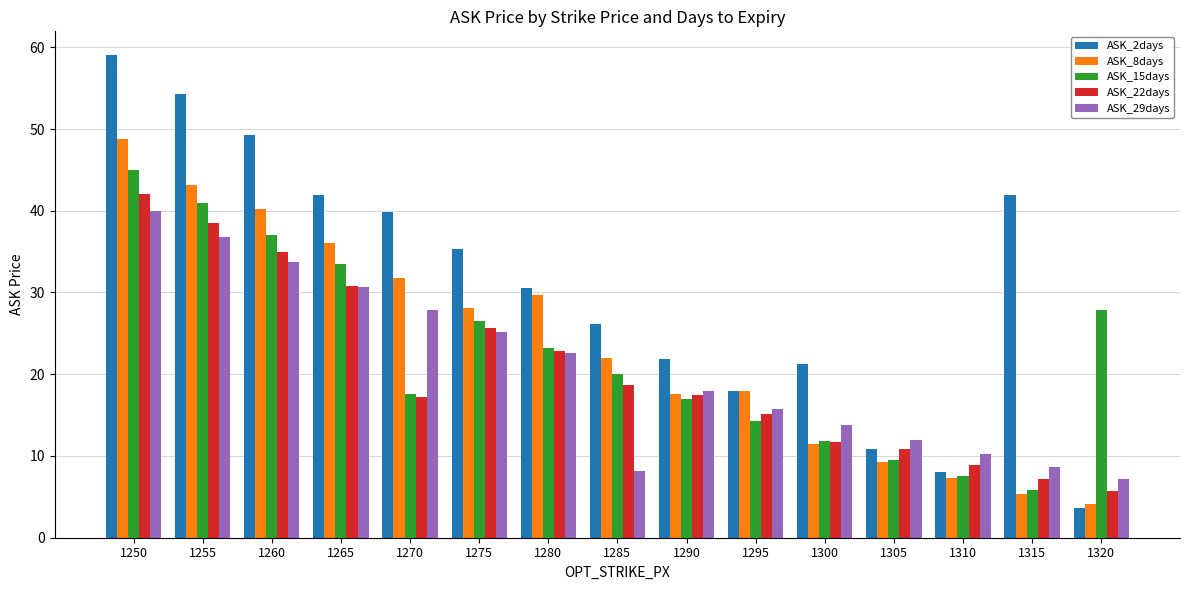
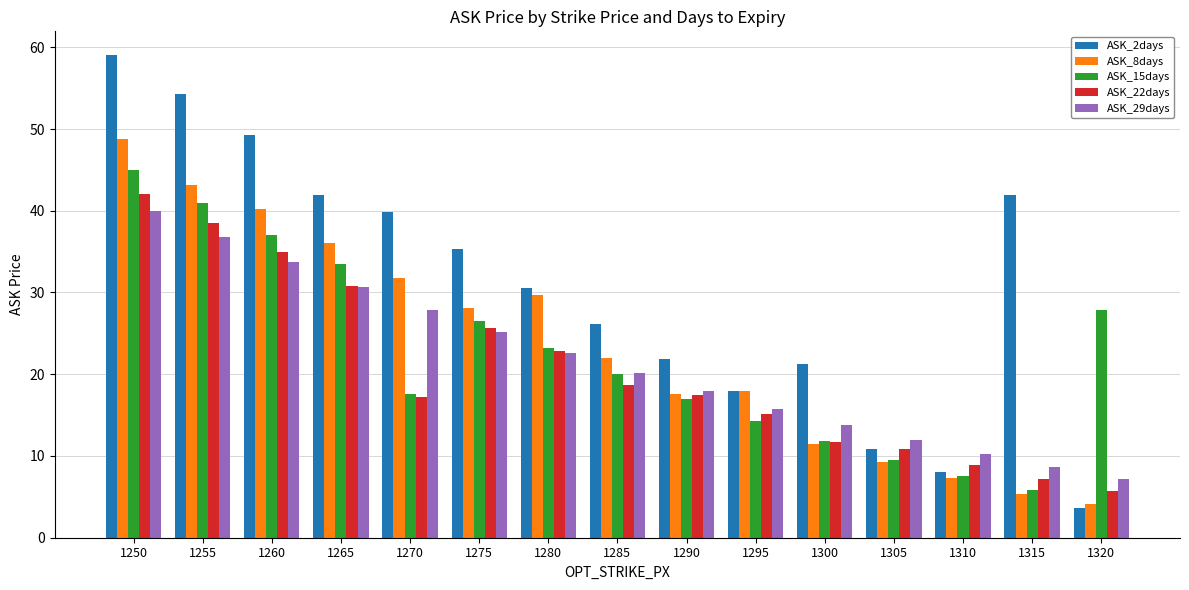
  {
    "ASK_2days": {
      "1250": 59,
      "1255": 54,
      "1260": 49,
      "1265": 42,
      "1270": 40,
      "1275": 35,
      "1280": 31,
      "1285": 26,
      "1290": 22,
      "1295": 18,
      "1300": 21,
      "1305": 11,
      "1310": 8,
      "1315": 42,
      "1320": 4
    },
    "ASK_8days": {
      "1250": 49,
      "1255": 43,
      "1260": 40,
      "1265": 36,
      "1270": 32,
      "1275": 28,
      "1280": 30,
      "1285": 22,
      "1290": 18,
      "1295": 18,
      "1300": 12,
      "1305": 9,
      "1310": 7,
      "1315": 5,
      "1320": 4
    },
    "ASK_15days": {
      "1250": 45,
      "1255": 41,
      "1260": 37,
      "1265": 34,
      "1270": 18,
      "1275": 27,
      "1280": 23,
      "1285": 20,
      "1290": 17,
      "1295": 14,
      "1300": 12,
      "1305": 10,
      "1310": 8,
      "1315": 6,
      "1320": 28
    },
    "ASK_22days": {
      "1250": 42,
      "1255": 39,
      "1260": 35,
      "1265": 31,
      "1270": 17,
      "1275": 26,
      "1280": 23,
      "1285": 19,
      "1290": 18,
      "1295": 15,
      "1300": 12,
      "1305": 11,
      "1310": 9,
      "1315": 7,
      "1320": 6
    },
    "ASK_29days": {
      "1250": 40,
      "1255": 37,
      "1260": 34,
      "1265": 31,
      "1270": 28,
      "1275": 25,
      "1280": 23,
-     "1285": 8,
+     "1285": 20,
      "1290": 18,
      "1295": 16,
      "1300": 14,
      "1305": 12,
      "1310": 10,
      "1315": 9,
      "1320": 7
    }
  }
